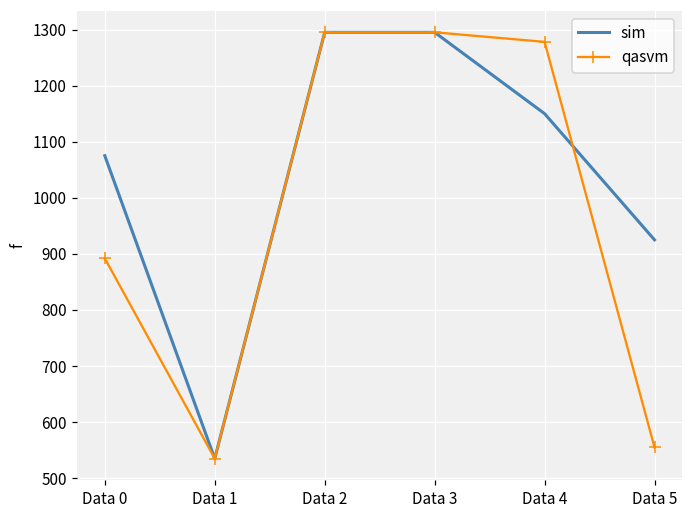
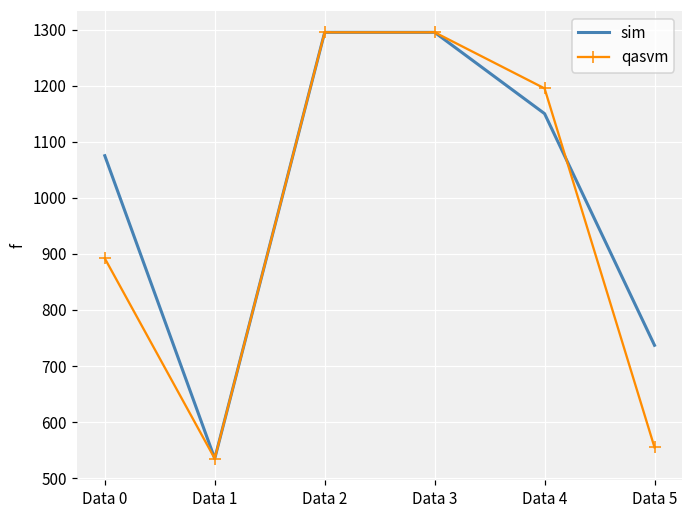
  {
    "sim": {
      "Data 0": 1080,
      "Data 4": 1150,
-     "Data 5": 930
+     "Data 5": 740
    },
    "qasvm": {
      "Data 0": 890,
-     "Data 4": 1280,
+     "Data 4": 1200,
      "Data 5": 560
    }
  }
